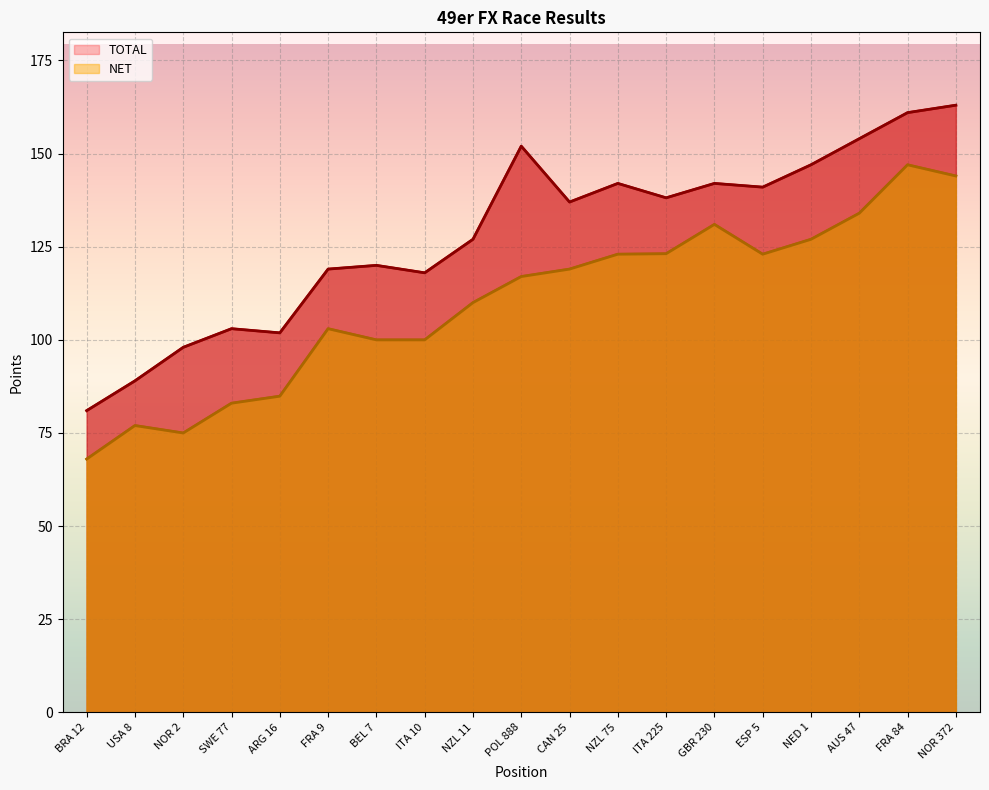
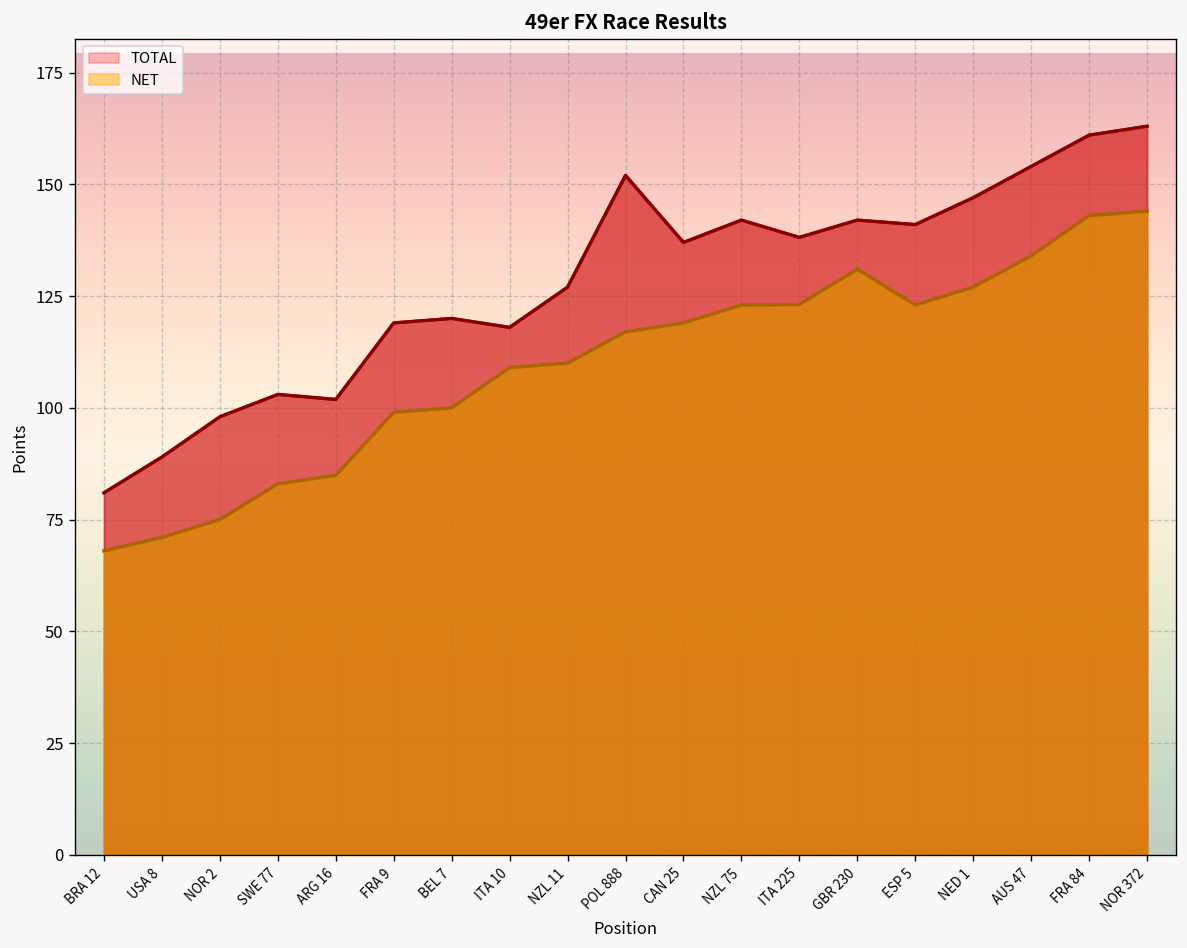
  {
    "NET": {
      "BRA 12": 68,
-     "USA 8": 77,
+     "USA 8": 71,
      "NOR 2": 75,
      "SWE 77": 83,
      "ARG 16": 85,
-     "FRA 9": 103,
+     "FRA 9": 99,
      "BEL 7": 100,
-     "ITA 10": 100,
+     "ITA 10": 109,
      "NZL 11": 110,
      "POL 888": 117,
      "CAN 25": 119,
      "NZL 75": 123,
      "ITA 225": 123,
      "GBR 230": 131,
      "ESP 5": 123,
      "NED 1": 127,
      "AUS 47": 134,
-     "FRA 84": 147,
+     "FRA 84": 143,
      "NOR 372": 144
    }
  }
